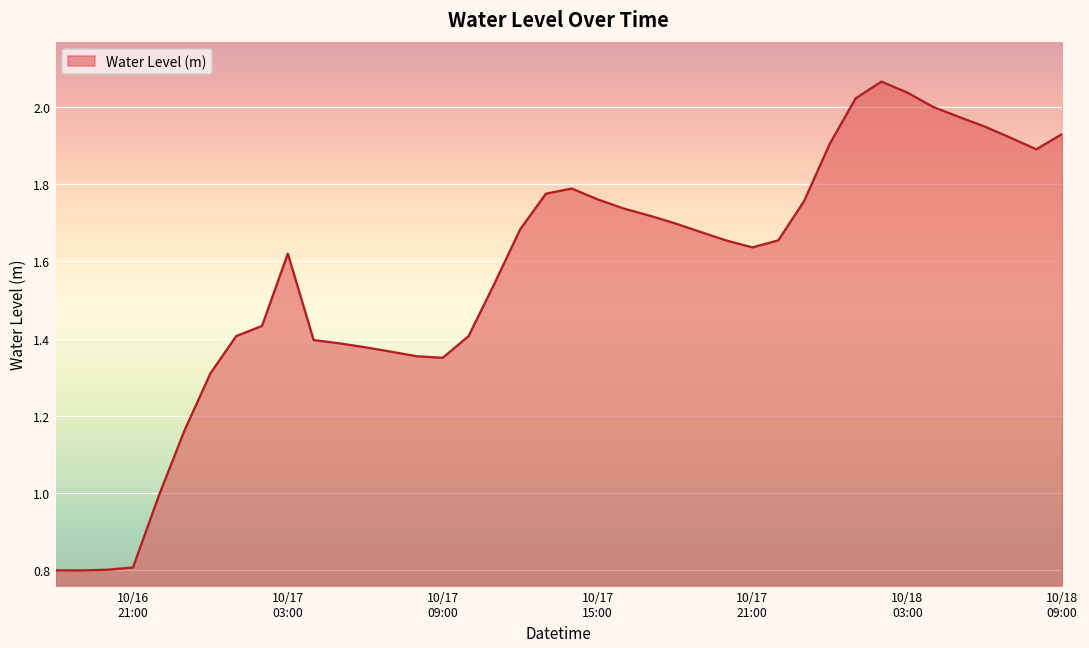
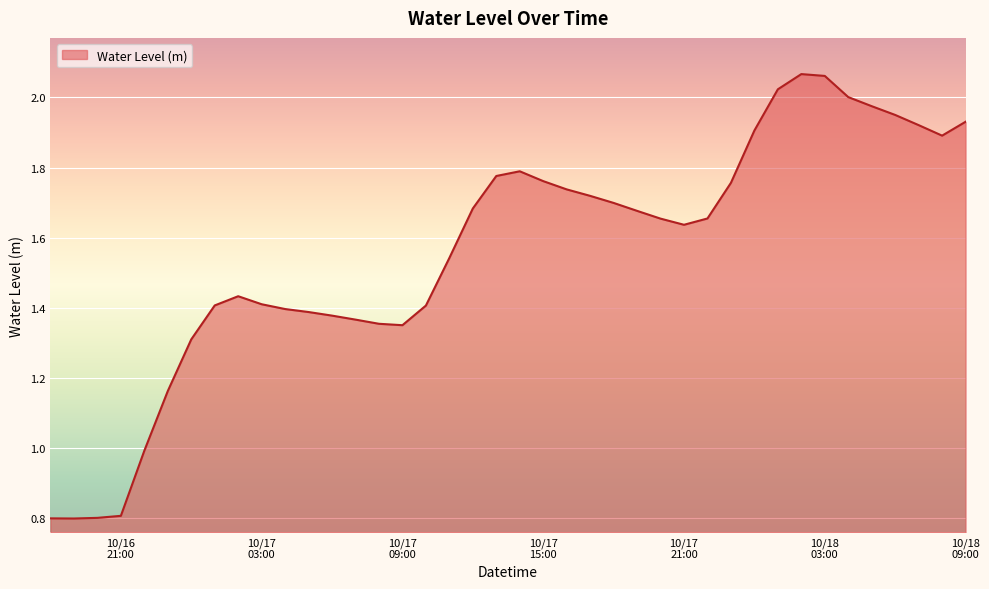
  {
    "10/16 21:00": 0.81,
-   "10/17 03:00": 1.62,
+   "10/17 03:00": 1.41,
    "10/17 09:00": 1.35,
    "10/17 15:00": 1.76,
    "10/17 21:00": 1.64,
-   "10/18 03:00": 2.04,
+   "10/18 03:00": 2.06,
    "10/18 09:00": 1.93
  }
